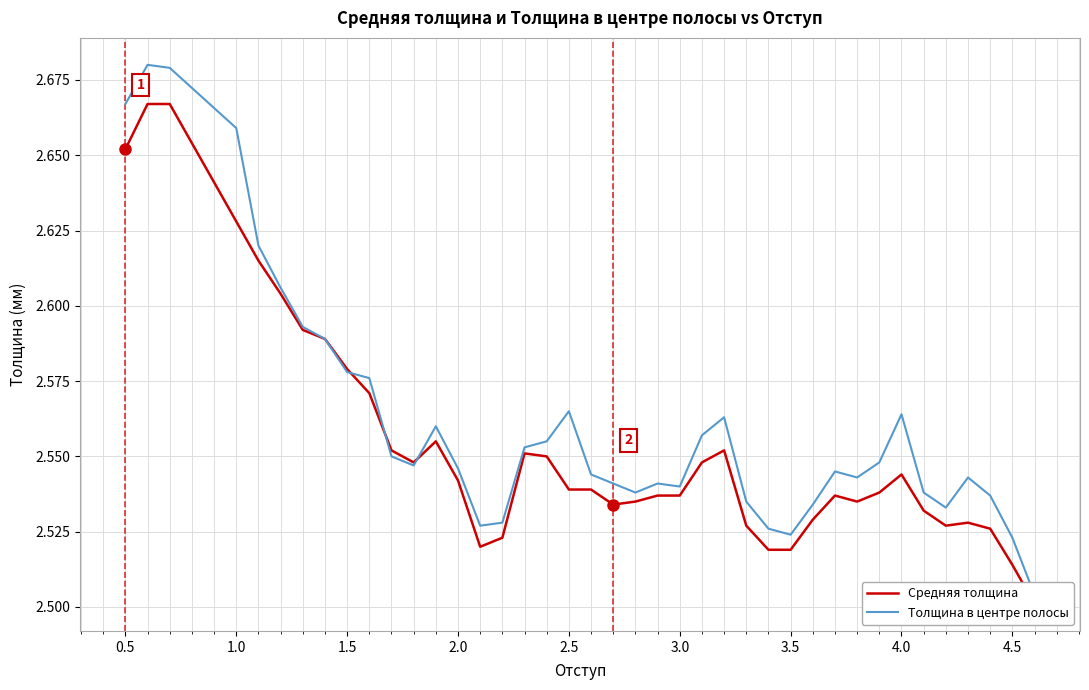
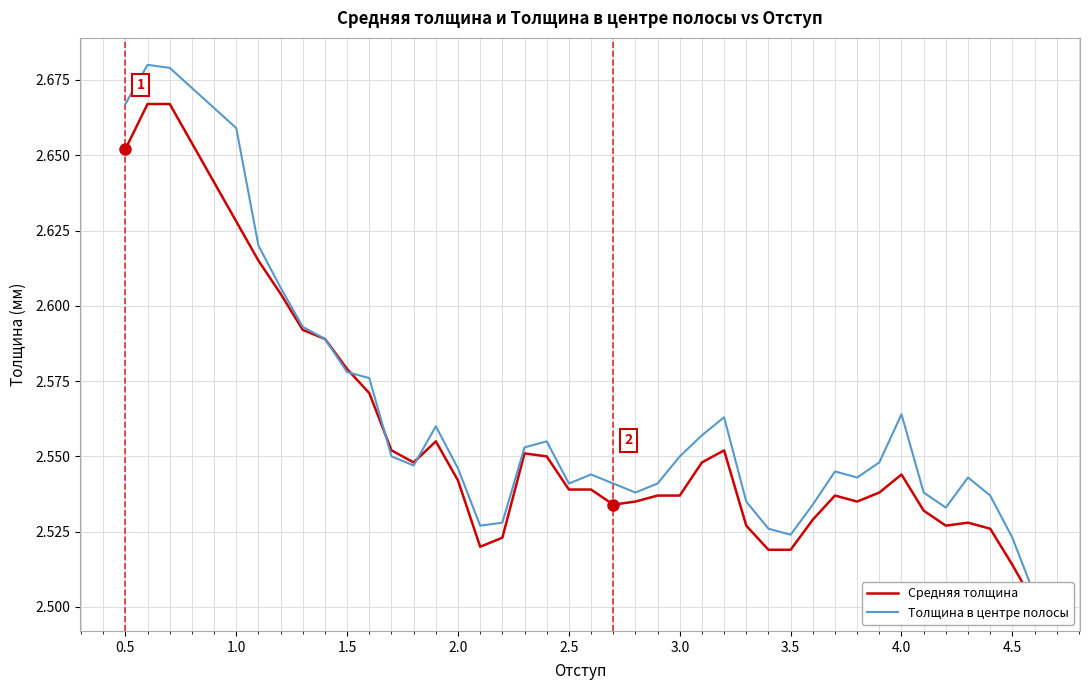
  {
    "Толщина в центре полосы": {
      "0.5": 2.667,
      "1.0": 2.659,
      "1.5": 2.578,
      "2.0": 2.546,
-     "2.5": 2.565,
-     "3.0": 2.54,
+     "2.5": 2.541,
+     "3.0": 2.55,
      "3.5": 2.524,
      "4.0": 2.564,
      "4.5": 2.523
    }
  }
